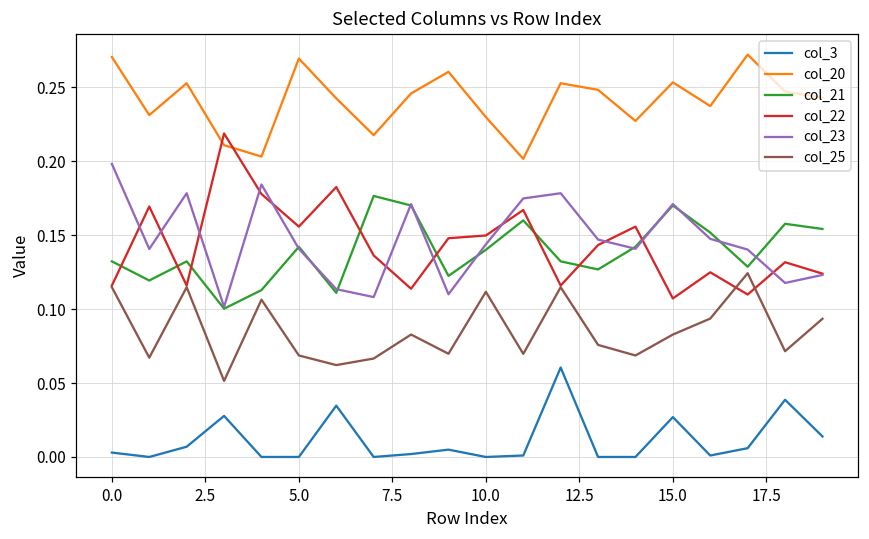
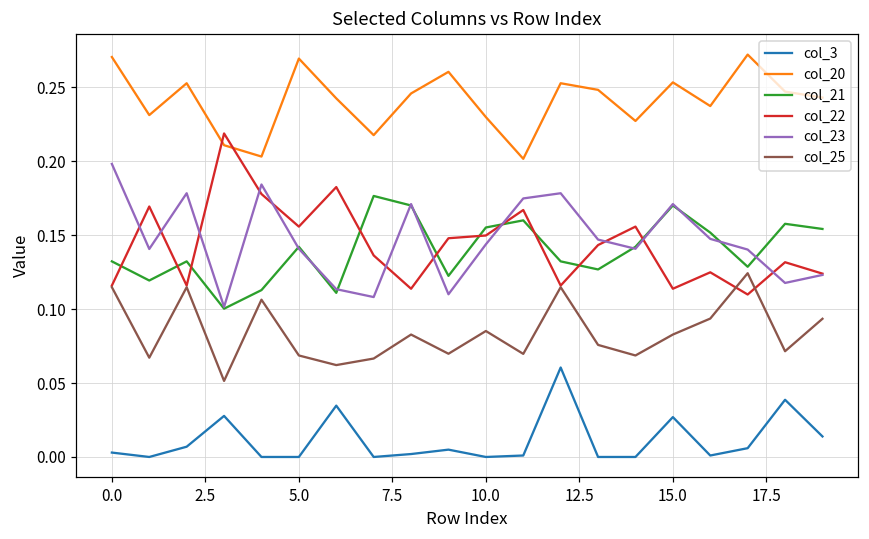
  {
    "col_3": {
      "0.0": 0.003,
      "5.0": 0.000,
      "10.0": 0.000,
      "15.0": 0.027
    },
    "col_20": {
      "0.0": 0.271,
      "5.0": 0.269,
      "10.0": 0.230,
      "15.0": 0.253
    },
    "col_21": {
      "0.0": 0.132,
-     "10.0": 0.140
+     "10.0": 0.155
    },
    "col_22": {
      "5.0": 0.156,
      "10.0": 0.150,
-     "15.0": 0.107
+     "15.0": 0.114
    },
    "col_23": {
      "0.0": 0.198,
      "10.0": 0.144
    },
    "col_25": {
      "5.0": 0.069,
-     "10.0": 0.112,
+     "10.0": 0.085,
      "15.0": 0.083
    }
  }
